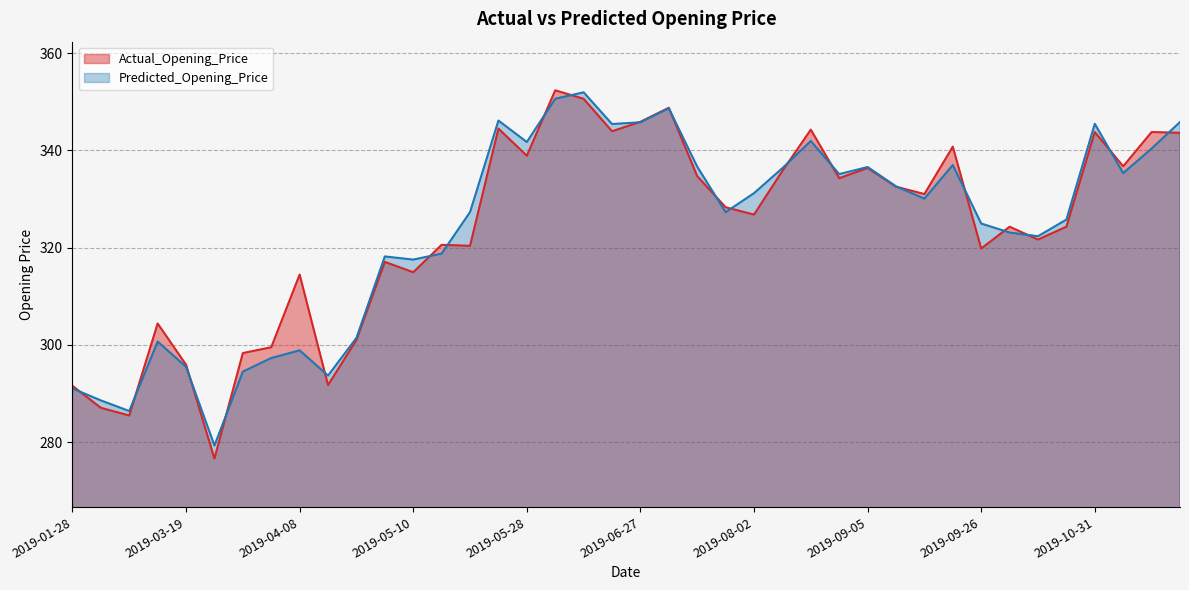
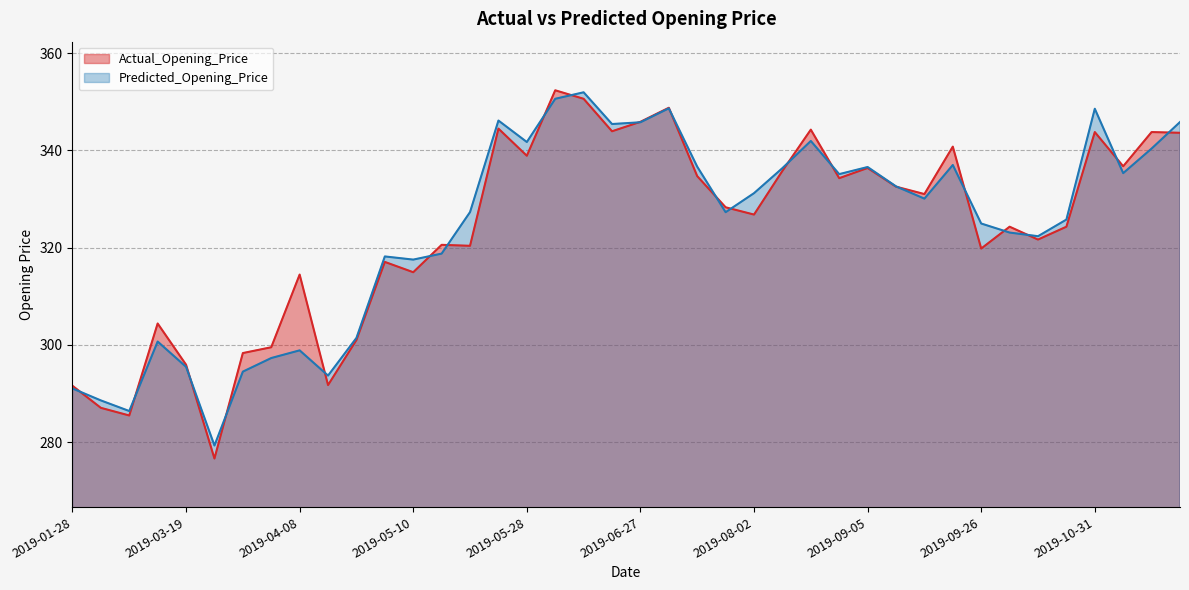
  {
    "Actual_Opening_Price": {
      "2019-01-28": 292,
      "2019-04-08": 314,
      "2019-05-10": 315,
      "2019-05-28": 339,
      "2019-08-02": 327,
      "2019-09-26": 320,
      "2019-10-31": 344
    },
    "Predicted_Opening_Price": {
      "2019-01-28": 291,
      "2019-04-08": 299,
      "2019-05-10": 318,
      "2019-05-28": 342,
      "2019-08-02": 331,
      "2019-09-26": 325,
-     "2019-10-31": 345
+     "2019-10-31": 349
    }
  }
